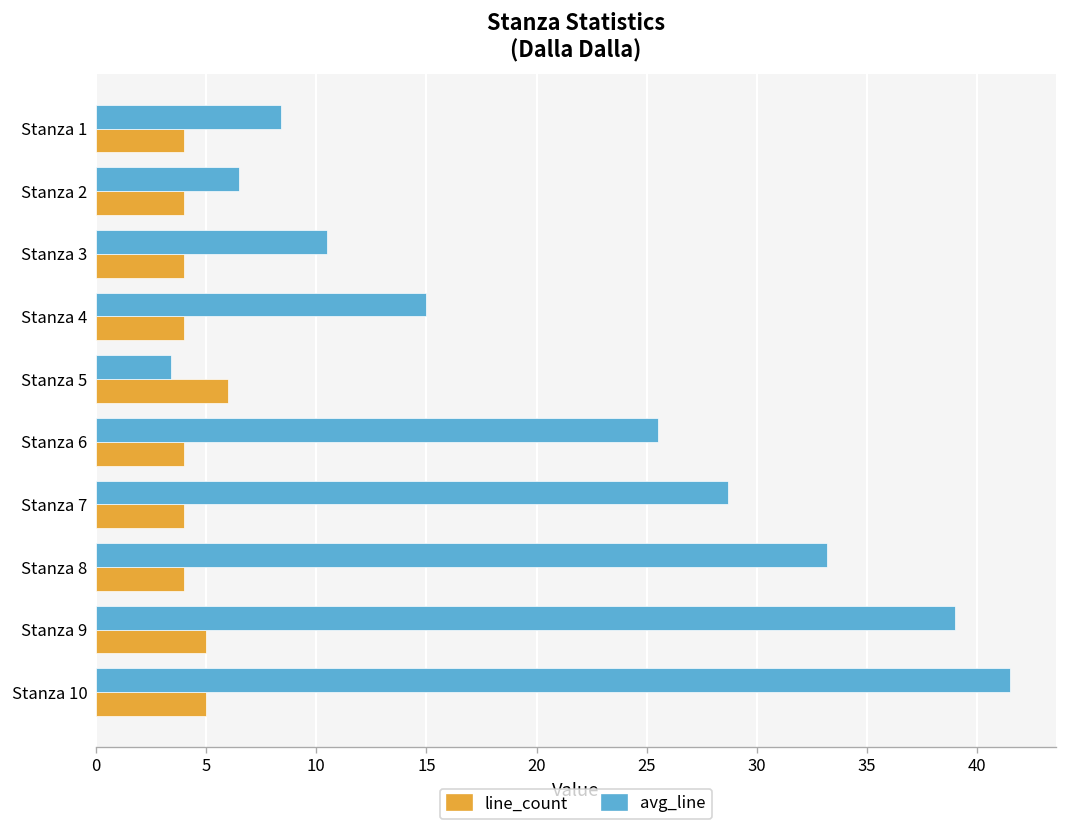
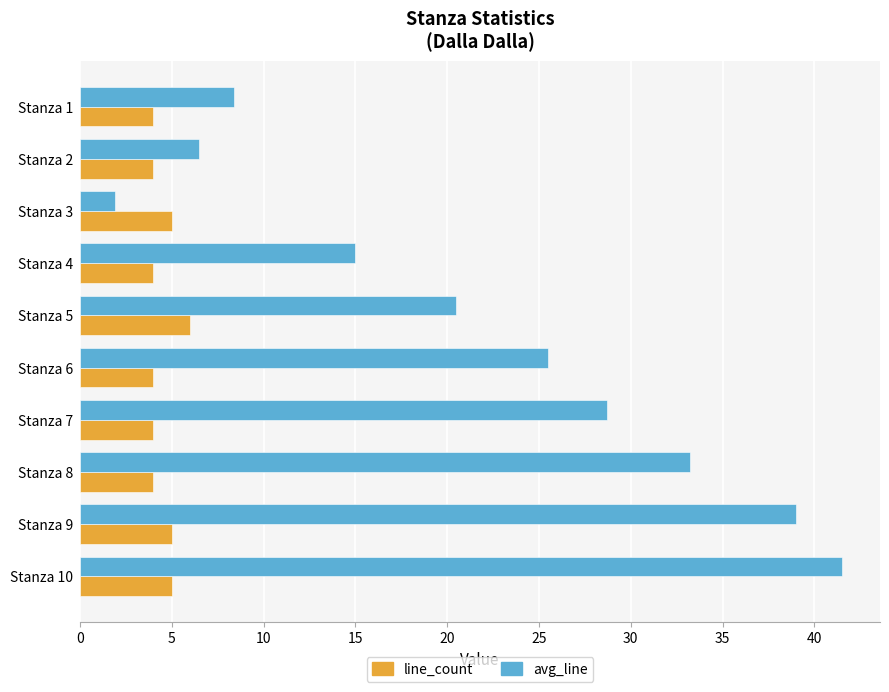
  {
    "line_count": {
      "Stanza 1": 4,
      "Stanza 2": 4,
-     "Stanza 3": 4,
+     "Stanza 3": 5,
      "Stanza 4": 4,
      "Stanza 5": 6,
      "Stanza 6": 4,
      "Stanza 7": 4,
      "Stanza 8": 4,
      "Stanza 9": 5,
      "Stanza 10": 5
    },
    "avg_line": {
      "Stanza 1": 8.4,
      "Stanza 2": 6.5,
-     "Stanza 3": 10.5,
+     "Stanza 3": 1.9,
      "Stanza 4": 15.0,
-     "Stanza 5": 3.4,
+     "Stanza 5": 20.5,
      "Stanza 6": 25.5,
      "Stanza 7": 28.7,
      "Stanza 8": 33.2,
      "Stanza 9": 39.0,
      "Stanza 10": 41.5
    }
  }
